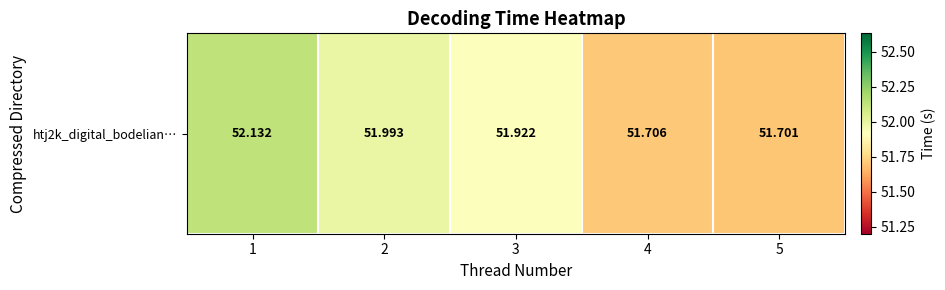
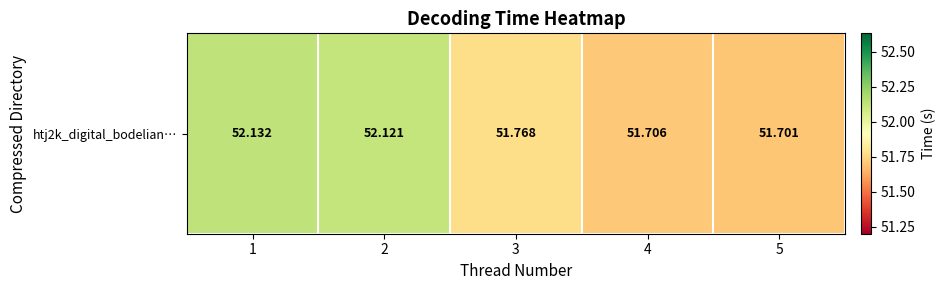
  {
    "htj2k_digital_bodelian…": {
      "1": 52.132,
-     "2": 51.993,
-     "3": 51.922,
+     "2": 52.121,
+     "3": 51.768,
      "4": 51.706,
      "5": 51.701
    }
  }
